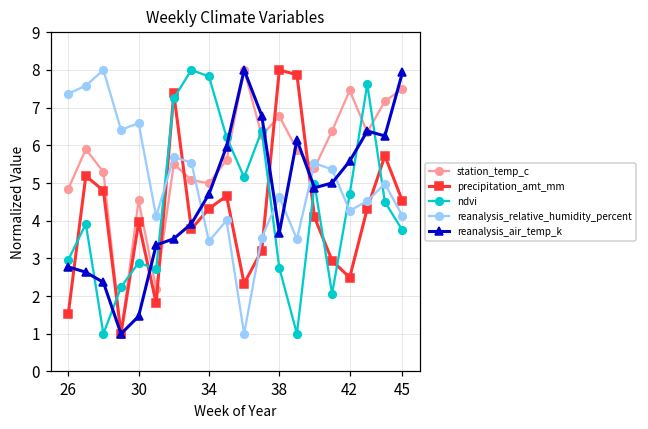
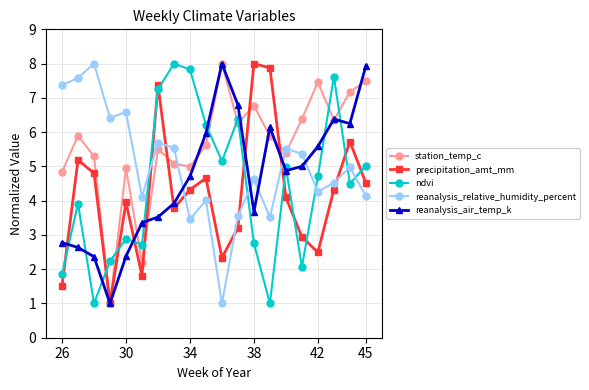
  {
    "station_temp_c": {
      "26": 4.8,
-     "30": 4.5,
+     "30": 4.9,
      "34": 5.0,
      "38": 6.8,
      "42": 7.5,
      "45": 7.5
    },
    "precipitation_amt_mm": {
      "26": 1.5,
      "30": 4.0,
      "34": 4.3,
      "38": 8.0,
      "42": 2.5,
      "45": 4.5
    },
    "ndvi": {
-     "26": 3.0,
+     "26": 1.9,
      "30": 2.9,
      "34": 7.8,
      "38": 2.8,
      "42": 4.7,
-     "45": 3.7
+     "45": 5.0
    },
    "reanalysis_relative_humidity_percent": {
      "26": 7.4,
      "30": 6.6,
      "34": 3.5,
      "38": 4.6,
      "42": 4.3,
      "45": 4.1
    },
    "reanalysis_air_temp_k": {
      "26": 2.8,
-     "30": 1.5,
+     "30": 2.4,
      "34": 4.7,
      "38": 3.7,
      "42": 5.6,
      "45": 7.9
    }
  }
